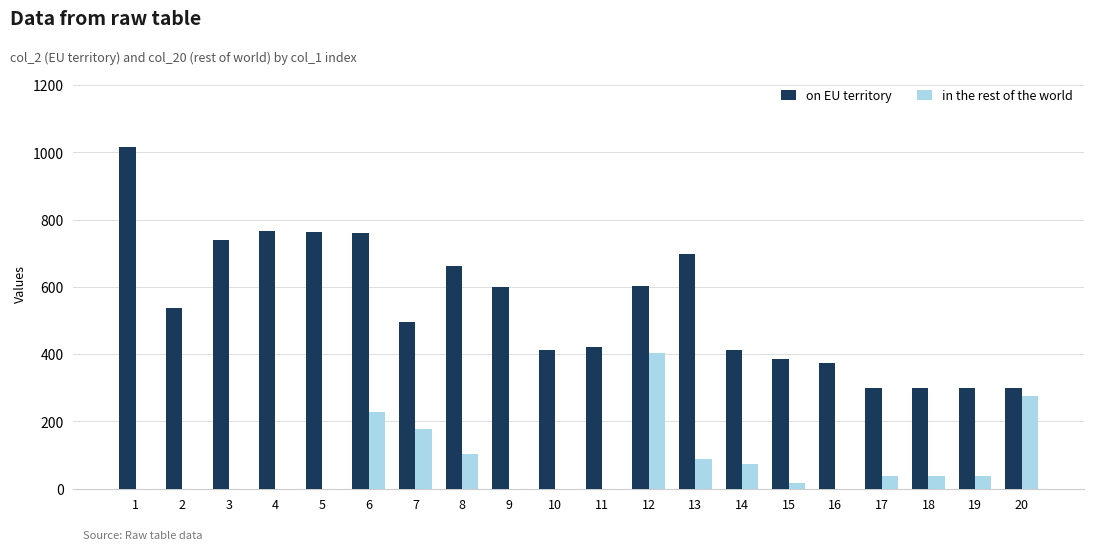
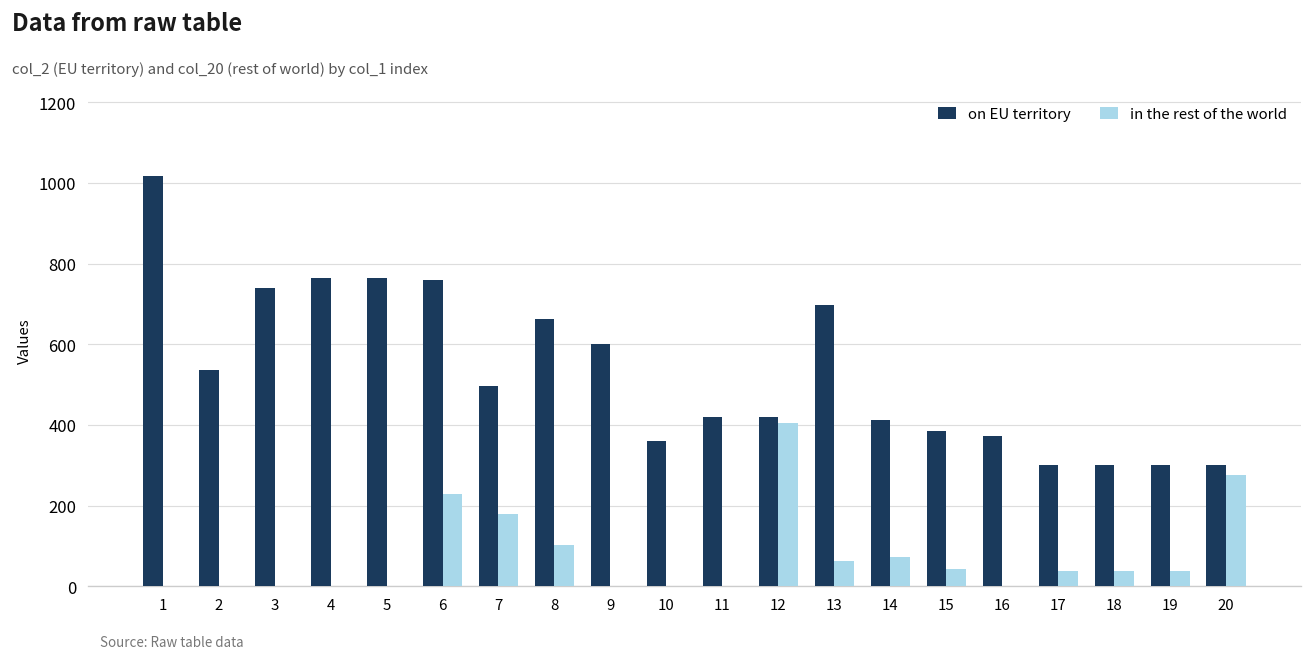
  {
    "on EU territory": {
      "1": 1020,
      "2": 540,
      "3": 740,
      "4": 770,
      "5": 760,
      "6": 760,
      "7": 500,
      "8": 660,
      "9": 600,
-     "10": 410,
+     "10": 360,
      "11": 420,
-     "12": 600,
+     "12": 420,
      "13": 700,
      "14": 410,
      "15": 390,
      "16": 370,
      "17": 300,
      "18": 300,
      "19": 300,
      "20": 300
    },
    "in the rest of the world": {
      "1": 0,
      "2": 0,
      "3": 0,
      "4": 0,
      "5": 0,
      "6": 230,
      "7": 180,
      "8": 100,
      "9": 0,
      "10": 0,
      "11": 0,
      "12": 400,
-     "13": 90,
+     "13": 60,
      "14": 70,
-     "15": 20,
+     "15": 40,
      "16": 0,
      "17": 40,
      "18": 40,
      "19": 40,
      "20": 280
    }
  }
